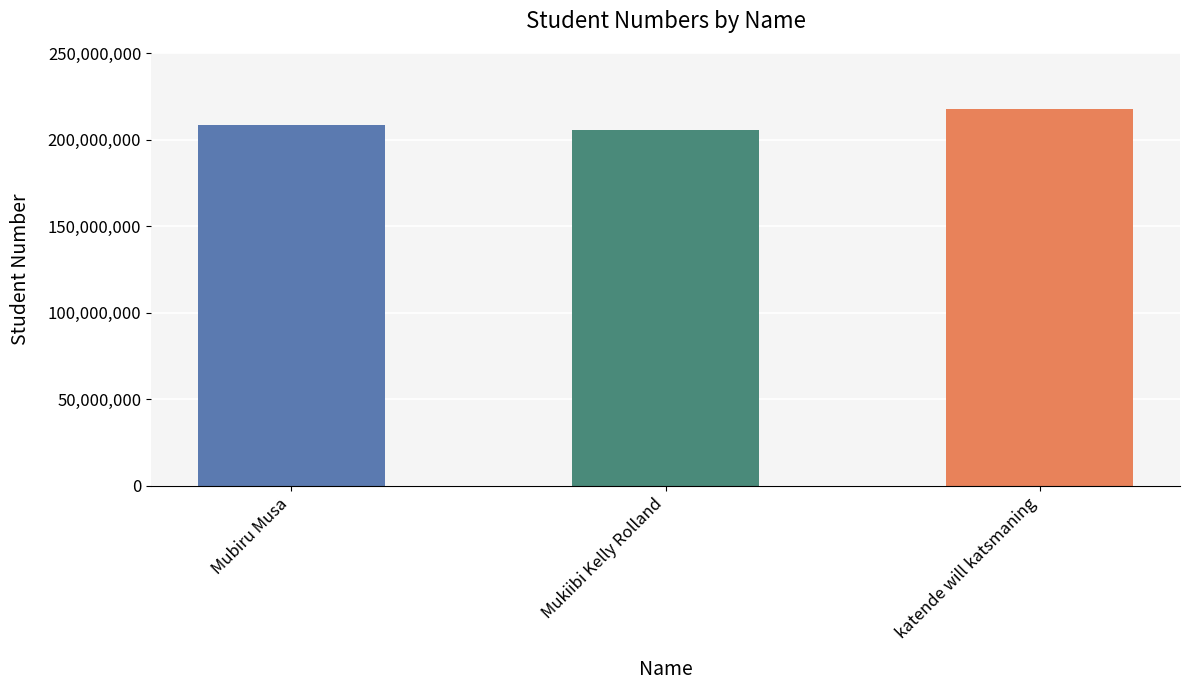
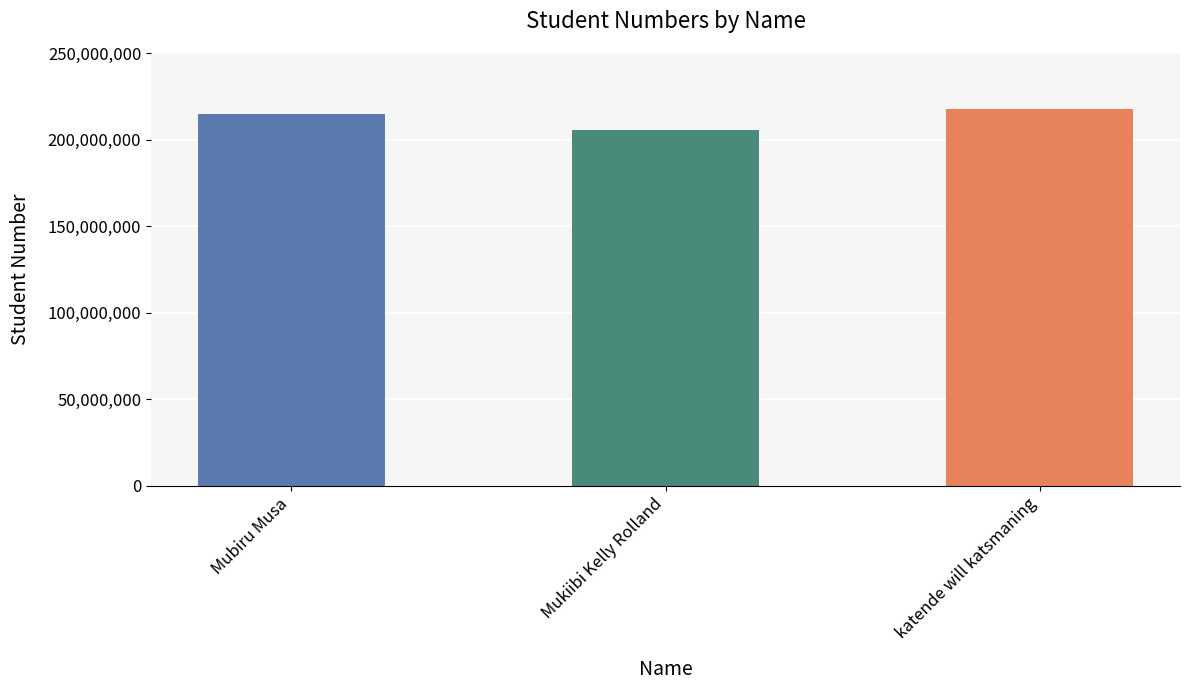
  {
-   "Mubiru Musa": "209,000,000",
+   "Mubiru Musa": "215,000,000",
    "Mukiibi Kelly Rolland": "205,000,000",
    "katende will katsmaning": "218,000,000"
  }
